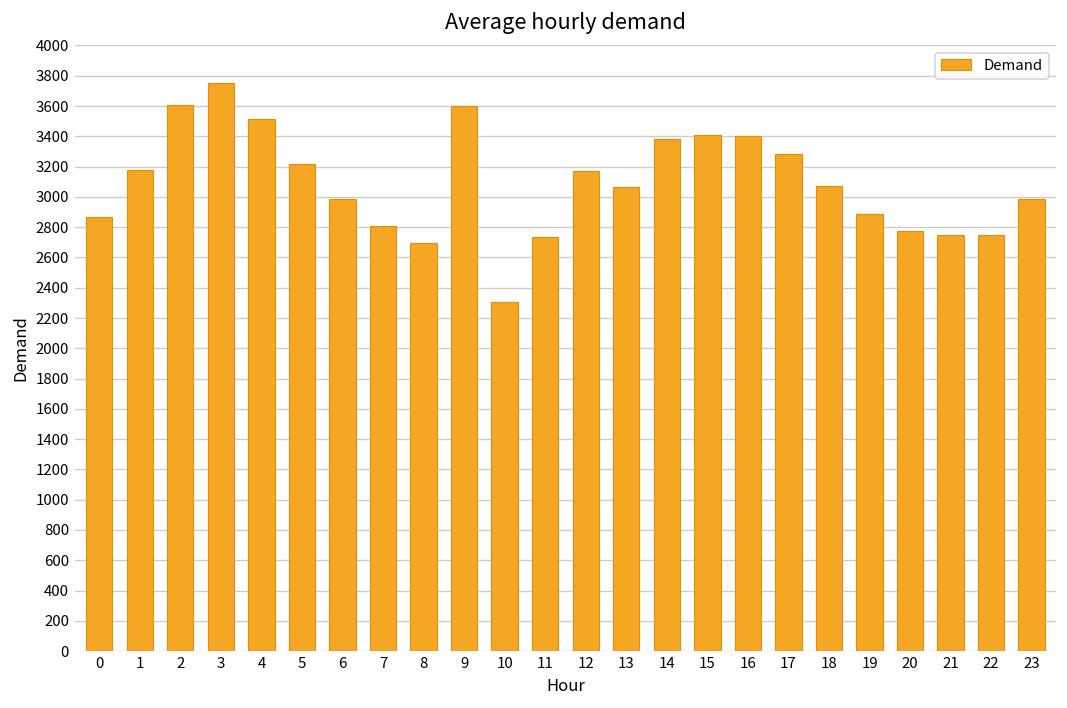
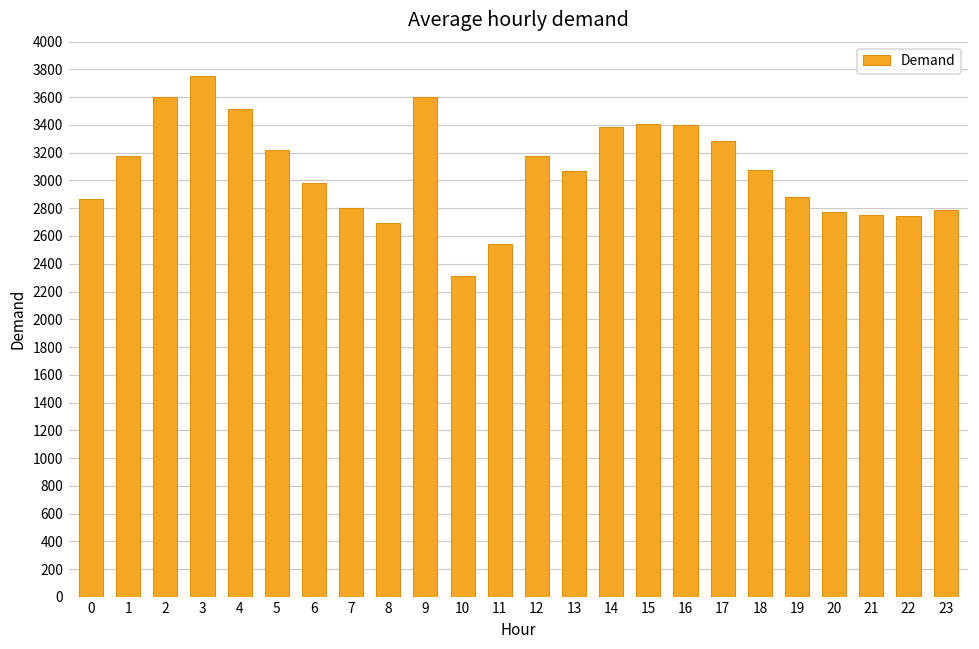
  {
    "0": 2870,
    "1": 3180,
    "2": 3610,
    "3": 3750,
    "4": 3510,
    "5": 3220,
    "6": 2980,
    "7": 2810,
    "8": 2690,
    "9": 3600,
    "10": 2310,
-   "11": 2740,
+   "11": 2540,
    "12": 3170,
    "13": 3070,
    "14": 3380,
    "15": 3410,
    "16": 3400,
    "17": 3290,
    "18": 3070,
    "19": 2880,
    "20": 2780,
    "21": 2750,
    "22": 2750,
-   "23": 2990
+   "23": 2790
  }
